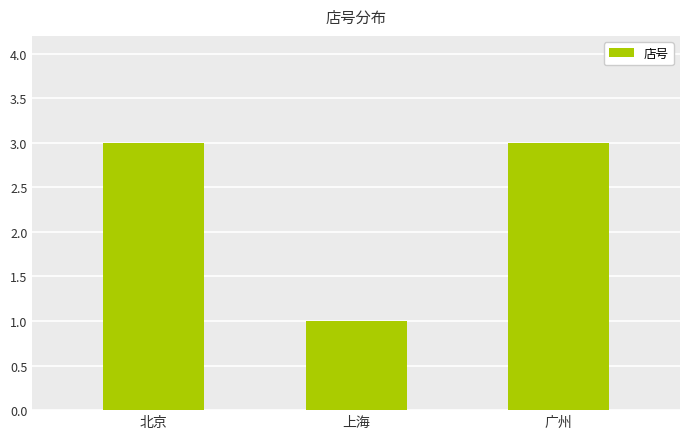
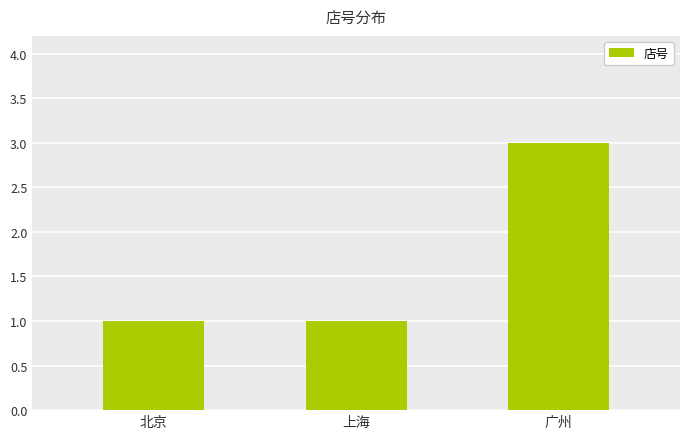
  {
-   "北京": 3,
+   "北京": 1,
    "上海": 1,
    "广州": 3
  }
